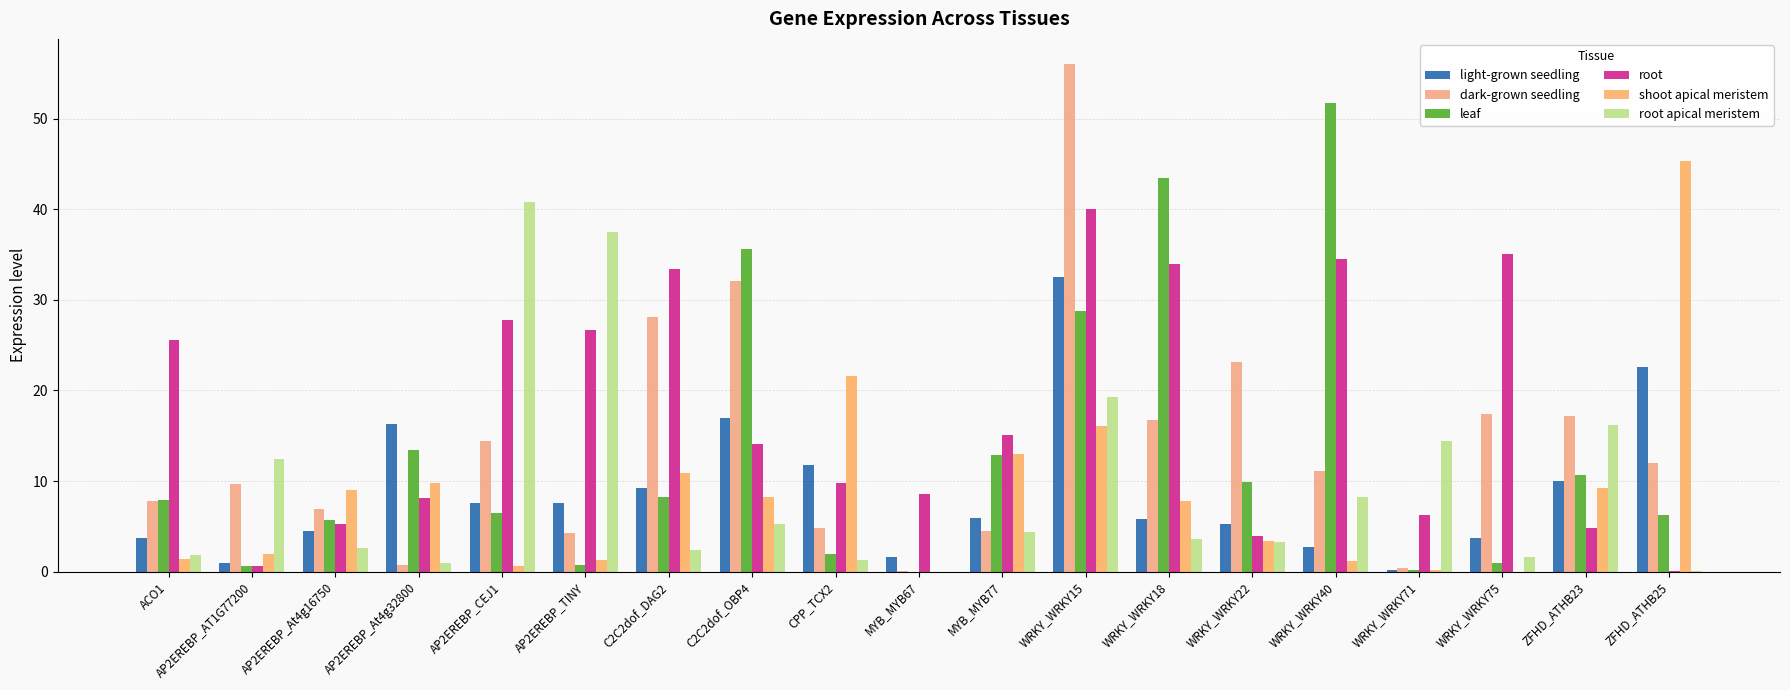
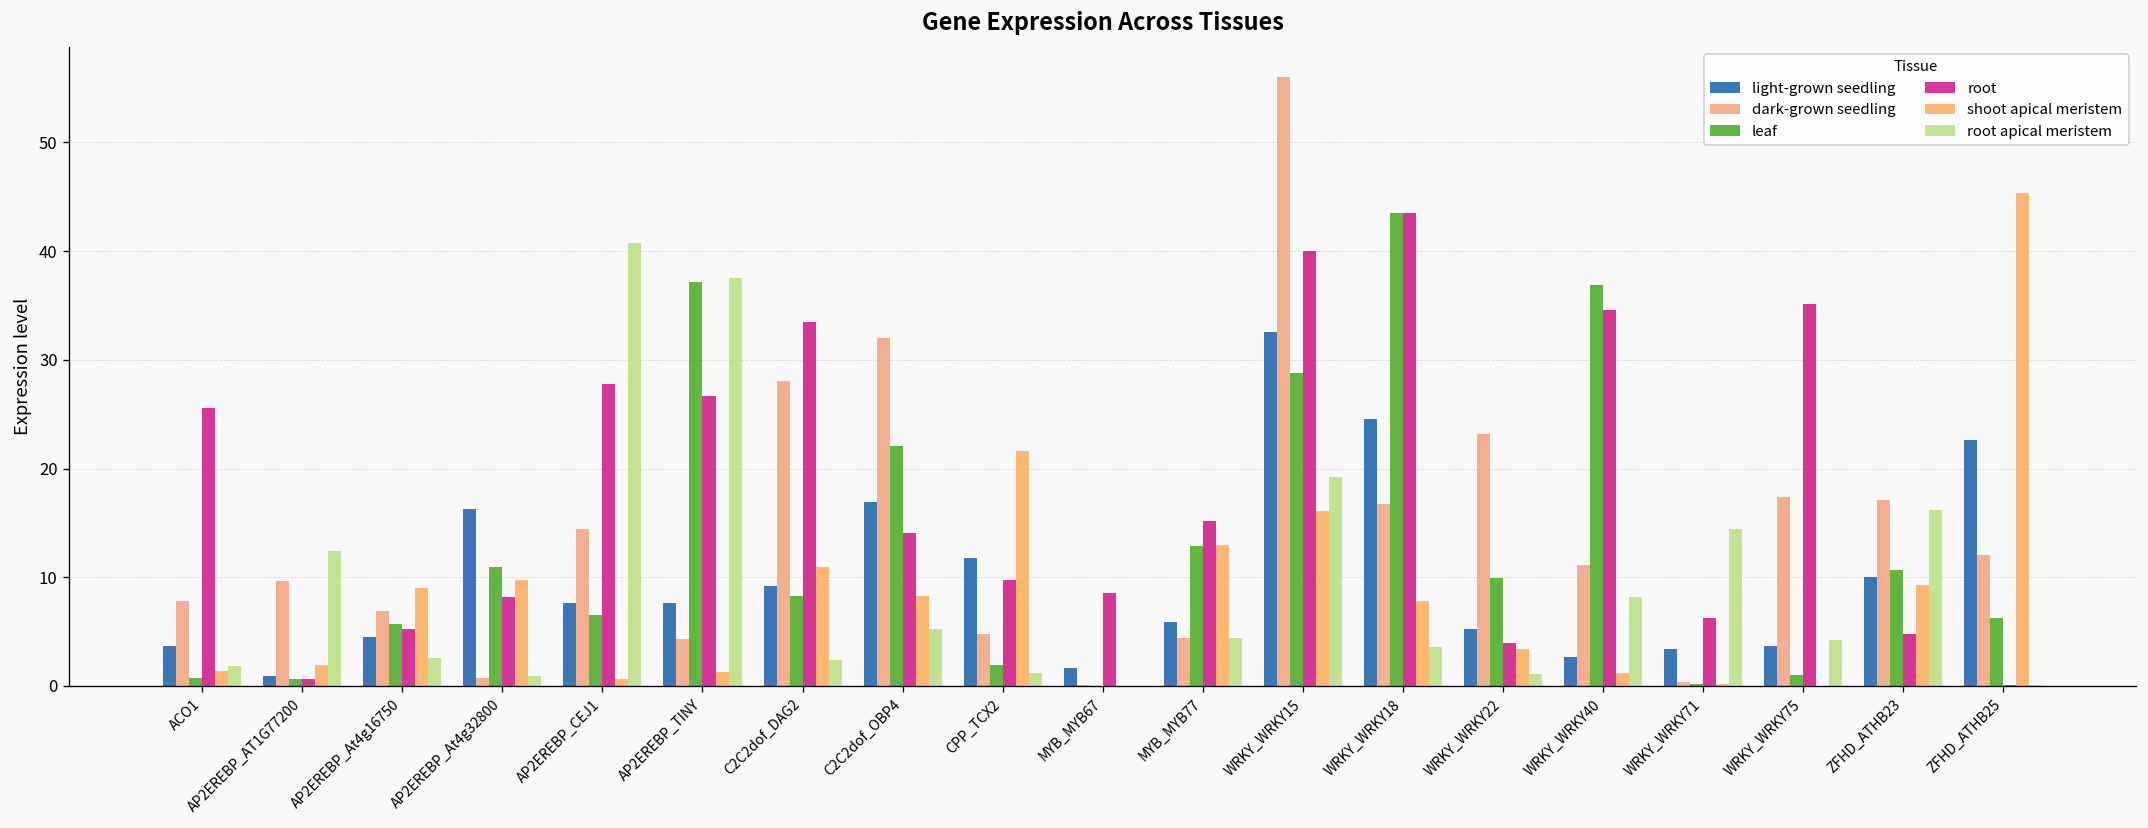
  {
    "light-grown seedling": {
      "ACO1": 4,
      "AP2EREBP_AT1G77200": 1,
      "AP2EREBP_At4g16750": 5,
      "AP2EREBP_At4g32800": 16,
      "AP2EREBP_CEJ1": 8,
      "AP2EREBP_TINY": 8,
      "C2C2dof_DAG2": 9,
      "C2C2dof_OBP4": 17,
      "CPP_TCX2": 12,
      "MYB_MYB67": 2,
      "MYB_MYB77": 6,
      "WRKY_WRKY15": 33,
-     "WRKY_WRKY18": 6,
+     "WRKY_WRKY18": 25,
      "WRKY_WRKY22": 5,
      "WRKY_WRKY40": 3,
-     "WRKY_WRKY71": 0,
+     "WRKY_WRKY71": 3,
      "WRKY_WRKY75": 4,
      "ZFHD_ATHB23": 10,
      "ZFHD_ATHB25": 23
    },
    "leaf": {
-     "ACO1": 8,
+     "ACO1": 1,
      "AP2EREBP_AT1G77200": 1,
      "AP2EREBP_At4g16750": 6,
-     "AP2EREBP_At4g32800": 13,
+     "AP2EREBP_At4g32800": 11,
      "AP2EREBP_CEJ1": 7,
-     "AP2EREBP_TINY": 1,
+     "AP2EREBP_TINY": 37,
      "C2C2dof_DAG2": 8,
-     "C2C2dof_OBP4": 36,
+     "C2C2dof_OBP4": 22,
      "CPP_TCX2": 2,
      "MYB_MYB67": 0,
      "MYB_MYB77": 13,
      "WRKY_WRKY15": 29,
      "WRKY_WRKY18": 43,
      "WRKY_WRKY22": 10,
-     "WRKY_WRKY40": 52,
+     "WRKY_WRKY40": 37,
      "WRKY_WRKY75": 1,
      "ZFHD_ATHB23": 11,
      "ZFHD_ATHB25": 6
    },
    "root": {
      "ACO1": 26,
      "AP2EREBP_AT1G77200": 1,
      "AP2EREBP_At4g16750": 5,
      "AP2EREBP_At4g32800": 8,
      "AP2EREBP_CEJ1": 28,
      "AP2EREBP_TINY": 27,
      "C2C2dof_DAG2": 33,
      "C2C2dof_OBP4": 14,
      "CPP_TCX2": 10,
      "MYB_MYB67": 9,
      "MYB_MYB77": 15,
      "WRKY_WRKY15": 40,
-     "WRKY_WRKY18": 34,
+     "WRKY_WRKY18": 44,
      "WRKY_WRKY22": 4,
      "WRKY_WRKY40": 35,
      "WRKY_WRKY71": 6,
      "WRKY_WRKY75": 35,
      "ZFHD_ATHB23": 5
    },
    "root apical meristem": {
      "ACO1": 2,
      "AP2EREBP_AT1G77200": 12,
      "AP2EREBP_At4g16750": 3,
      "AP2EREBP_At4g32800": 1,
      "AP2EREBP_CEJ1": 41,
      "AP2EREBP_TINY": 37,
      "C2C2dof_DAG2": 2,
      "C2C2dof_OBP4": 5,
      "CPP_TCX2": 1,
      "MYB_MYB67": 0,
      "MYB_MYB77": 4,
      "WRKY_WRKY15": 19,
      "WRKY_WRKY18": 4,
-     "WRKY_WRKY22": 3,
+     "WRKY_WRKY22": 1,
      "WRKY_WRKY40": 8,
      "WRKY_WRKY71": 14,
-     "WRKY_WRKY75": 2,
+     "WRKY_WRKY75": 4,
      "ZFHD_ATHB23": 16
    }
  }
